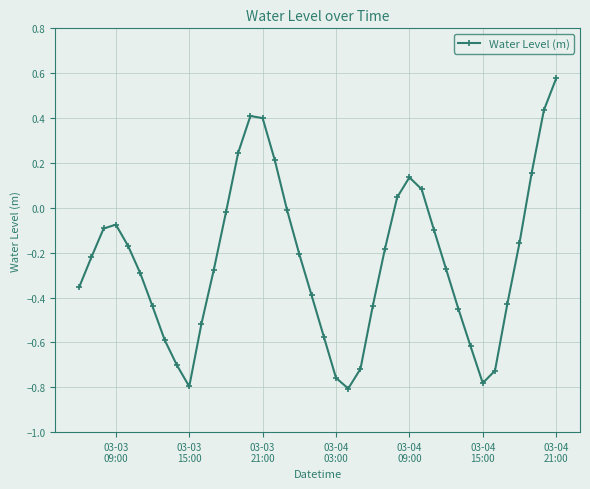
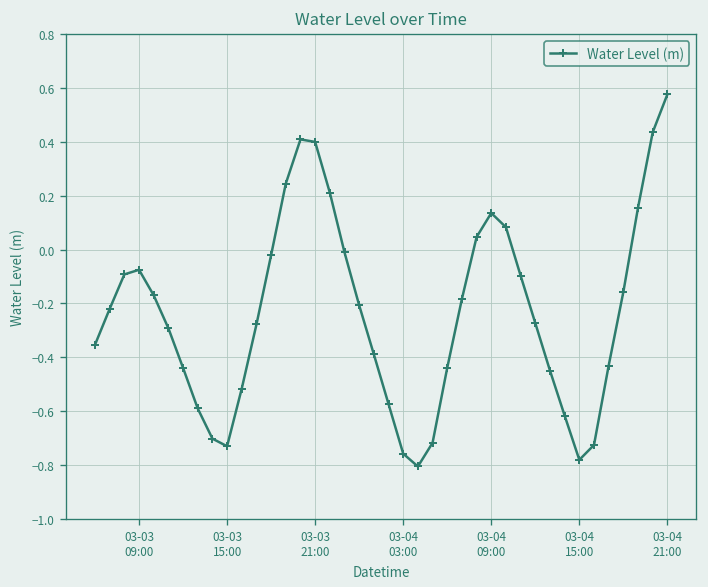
  {
    "03-03 09:00": -0.08,
-   "03-03 15:00": -0.80,
+   "03-03 15:00": -0.73,
    "03-03 21:00": 0.40,
    "03-04 03:00": -0.76,
    "03-04 09:00": 0.14,
    "03-04 15:00": -0.78,
    "03-04 21:00": 0.58
  }
